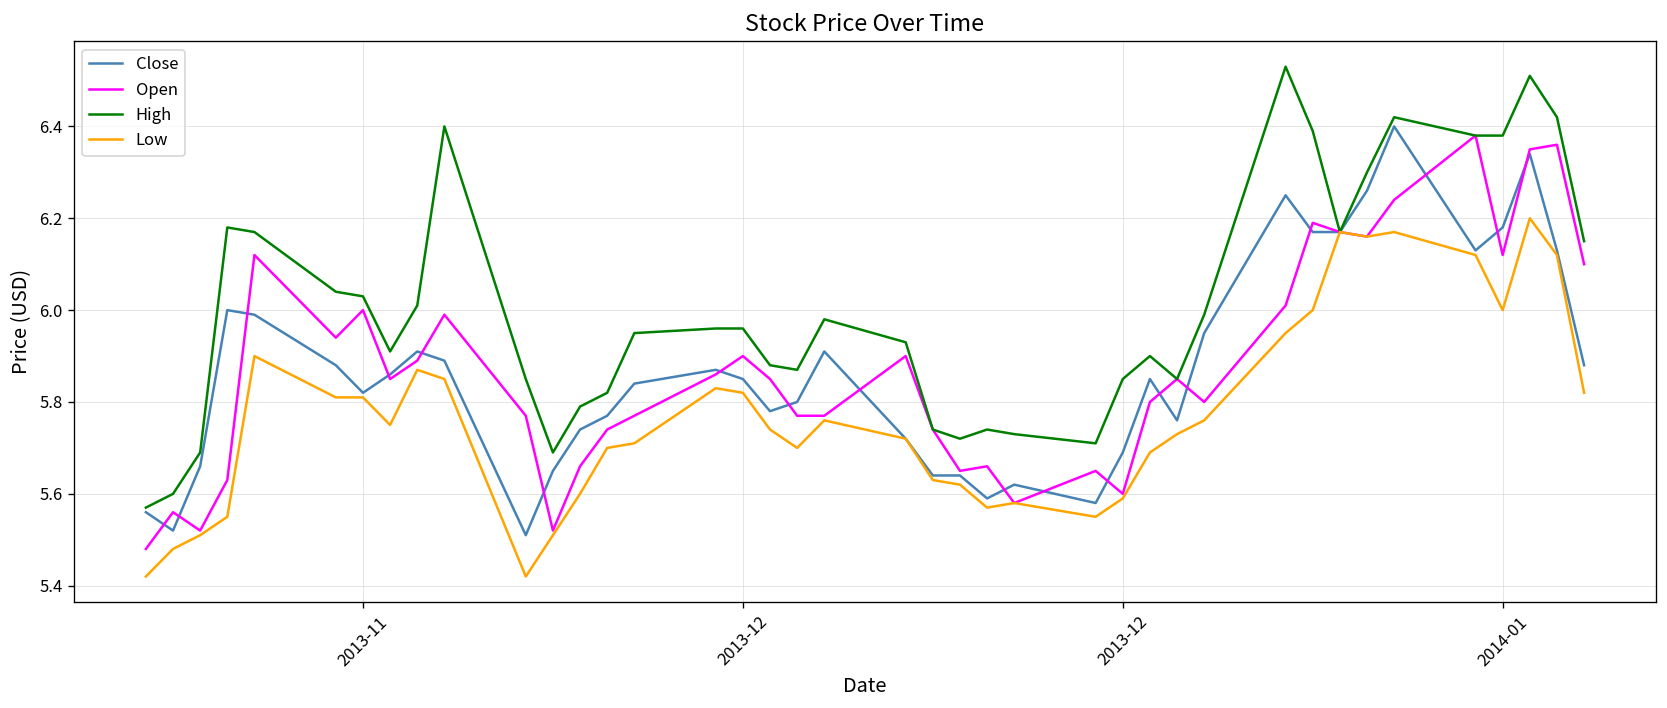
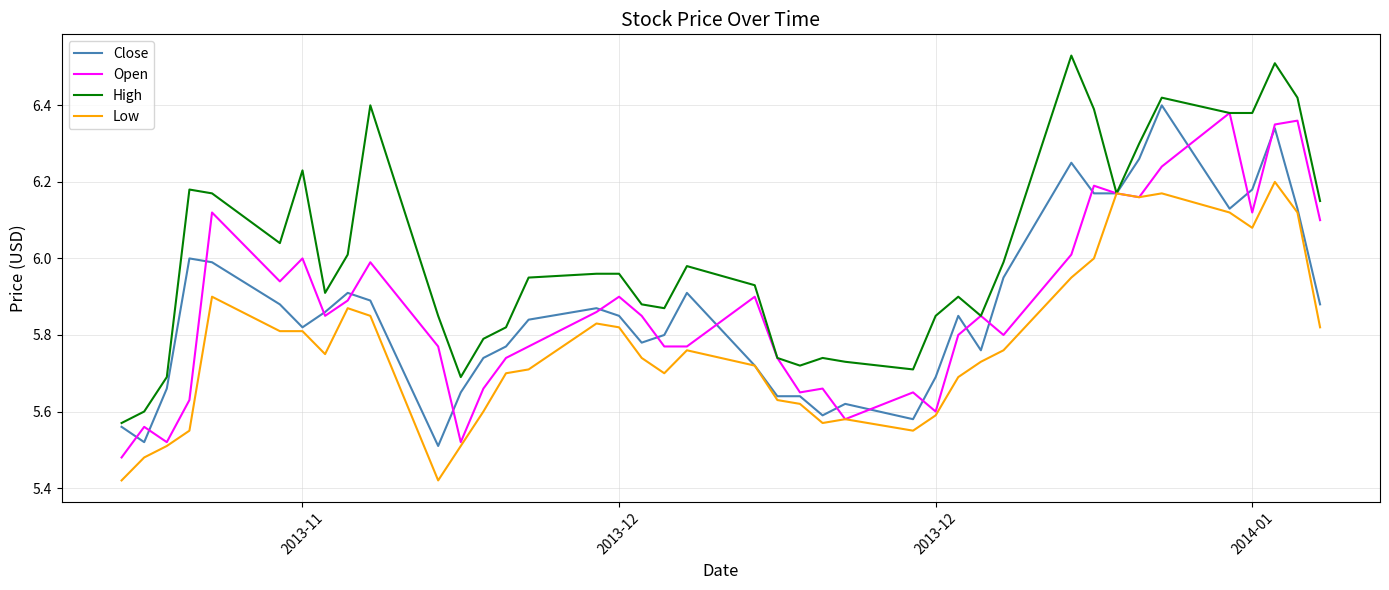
  {
    "Close": {
      "2013-11": 5.82,
      "2014-01": 6.18
    },
    "Open": {
      "2013-11": 6.00,
      "2014-01": 6.12
    },
    "High": {
-     "2013-11": 6.03,
+     "2013-11": 6.23,
      "2014-01": 6.38
    },
    "Low": {
      "2013-11": 5.81,
-     "2014-01": 6.00
+     "2014-01": 6.08
    }
  }
